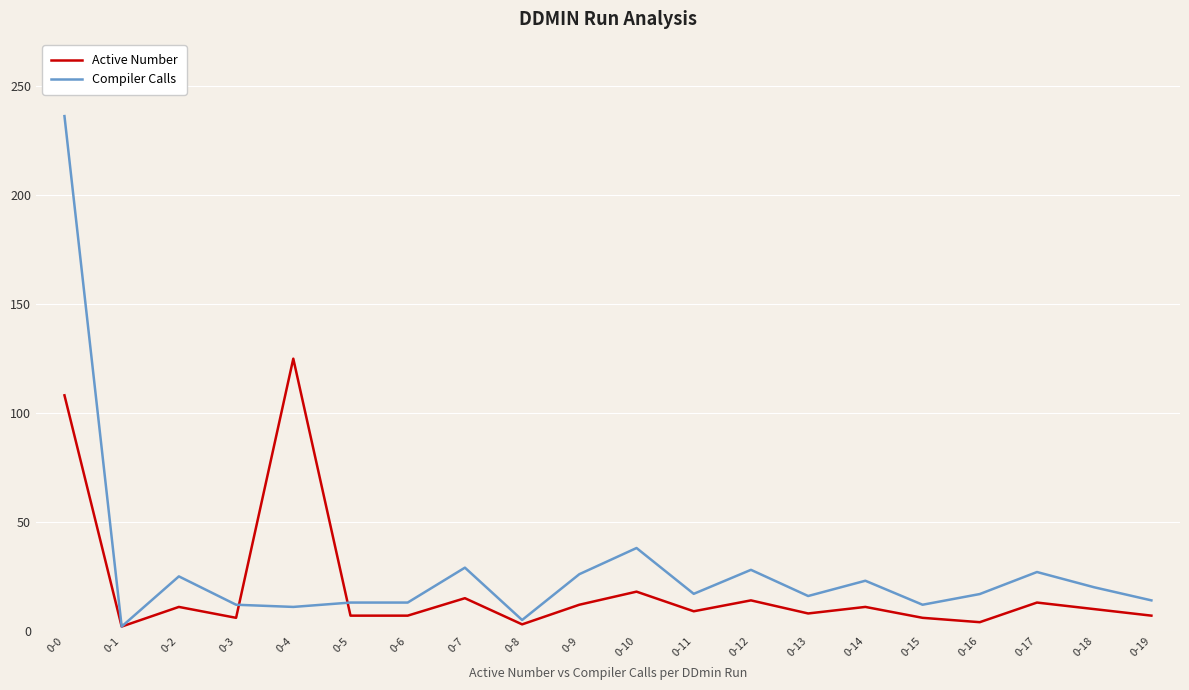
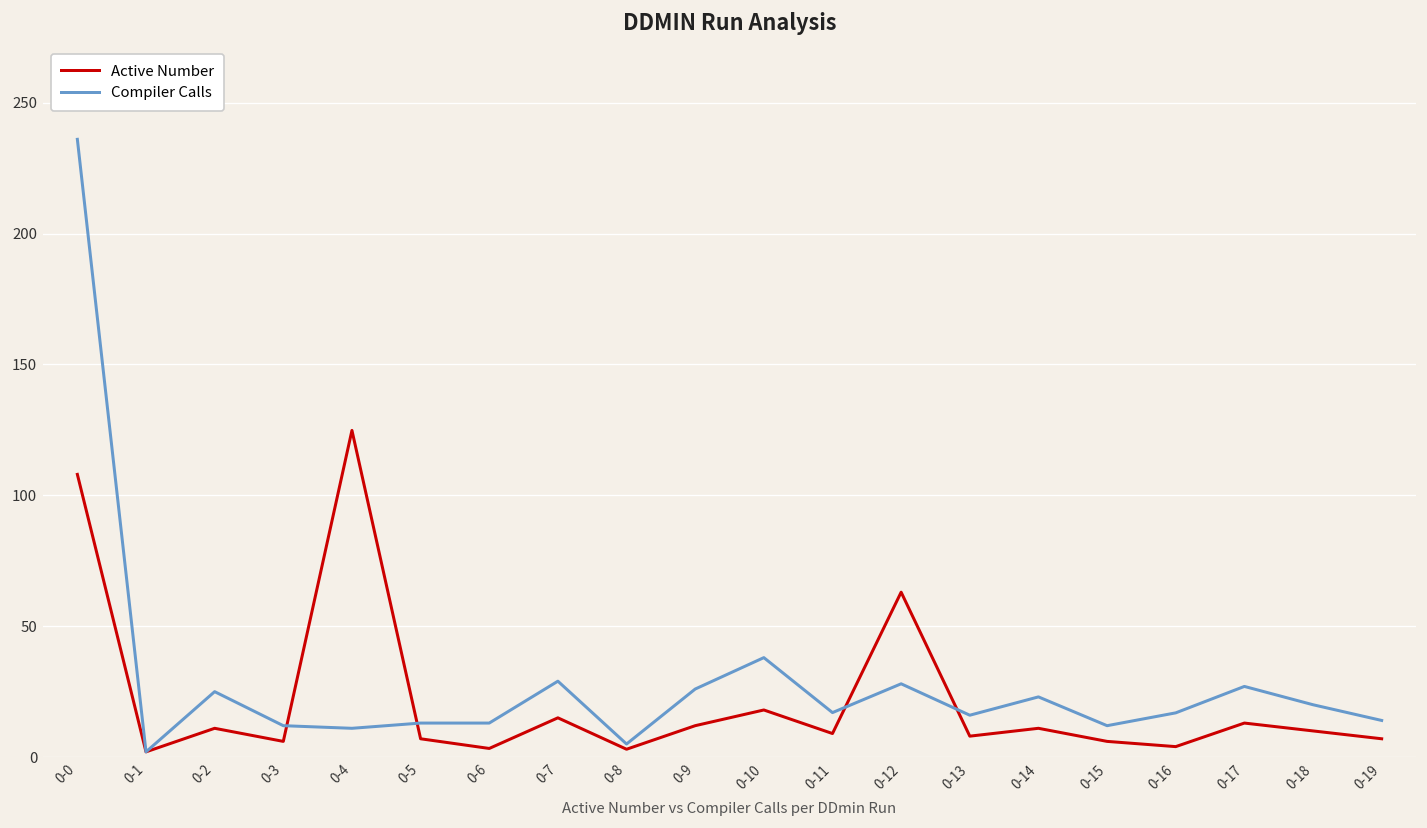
  {
    "Active Number": {
      "0-0": 108,
      "0-2": 11,
      "0-3": 6,
      "0-4": 125,
      "0-5": 7,
-     "0-6": 7,
+     "0-6": 3,
      "0-7": 15,
      "0-8": 3,
      "0-9": 12,
      "0-10": 18,
      "0-11": 9,
-     "0-12": 14,
+     "0-12": 63,
      "0-13": 8,
      "0-14": 11,
      "0-15": 6,
      "0-16": 4,
      "0-17": 13,
      "0-18": 10,
      "0-19": 7
    },
    "Compiler Calls": {
      "0-0": 236,
      "0-2": 25,
      "0-3": 12,
      "0-4": 11,
      "0-5": 13,
      "0-6": 13,
      "0-7": 29,
      "0-8": 5,
      "0-9": 26,
      "0-10": 38,
      "0-11": 17,
      "0-12": 28,
      "0-13": 16,
      "0-14": 23,
      "0-15": 12,
      "0-16": 17,
      "0-17": 27,
      "0-18": 20,
      "0-19": 14
    }
  }
